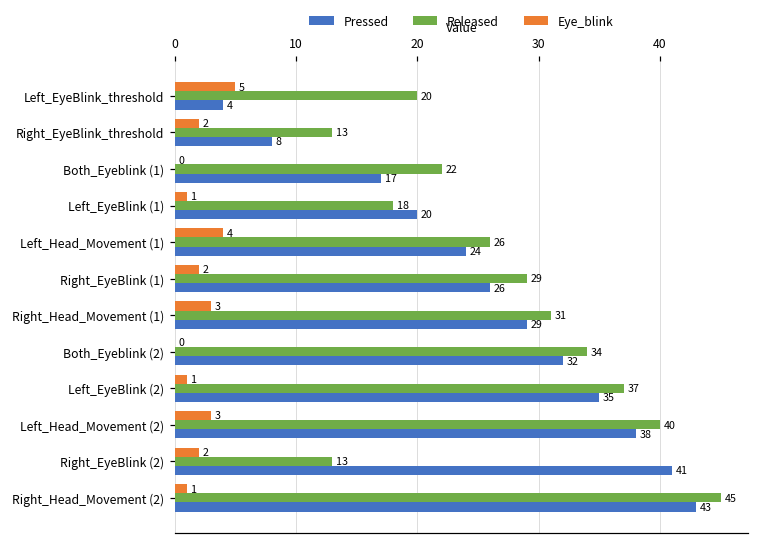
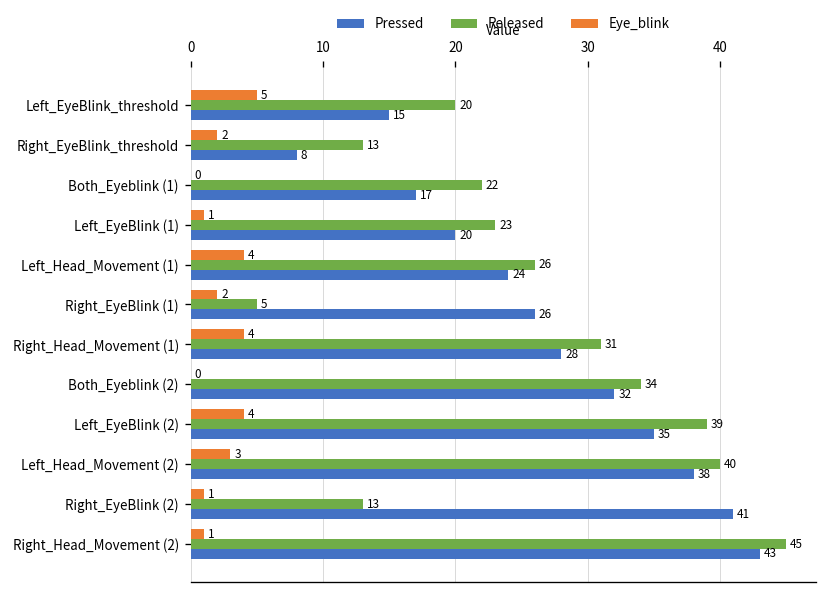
  {
    "Pressed": {
-     "Left_EyeBlink_threshold": 4,
+     "Left_EyeBlink_threshold": 15,
      "Right_EyeBlink_threshold": 8,
      "Both_Eyeblink (1)": 17,
      "Left_EyeBlink (1)": 20,
      "Left_Head_Movement (1)": 24,
      "Right_EyeBlink (1)": 26,
-     "Right_Head_Movement (1)": 29,
+     "Right_Head_Movement (1)": 28,
      "Both_Eyeblink (2)": 32,
      "Left_EyeBlink (2)": 35,
      "Left_Head_Movement (2)": 38,
      "Right_EyeBlink (2)": 41,
      "Right_Head_Movement (2)": 43
    },
    "Released": {
      "Left_EyeBlink_threshold": 20,
      "Right_EyeBlink_threshold": 13,
      "Both_Eyeblink (1)": 22,
-     "Left_EyeBlink (1)": 18,
+     "Left_EyeBlink (1)": 23,
      "Left_Head_Movement (1)": 26,
-     "Right_EyeBlink (1)": 29,
+     "Right_EyeBlink (1)": 5,
      "Right_Head_Movement (1)": 31,
      "Both_Eyeblink (2)": 34,
-     "Left_EyeBlink (2)": 37,
+     "Left_EyeBlink (2)": 39,
      "Left_Head_Movement (2)": 40,
      "Right_EyeBlink (2)": 13,
      "Right_Head_Movement (2)": 45
    },
    "Eye_blink": {
      "Left_EyeBlink_threshold": 5,
      "Right_EyeBlink_threshold": 2,
      "Both_Eyeblink (1)": 0,
      "Left_EyeBlink (1)": 1,
      "Left_Head_Movement (1)": 4,
      "Right_EyeBlink (1)": 2,
-     "Right_Head_Movement (1)": 3,
+     "Right_Head_Movement (1)": 4,
      "Both_Eyeblink (2)": 0,
-     "Left_EyeBlink (2)": 1,
+     "Left_EyeBlink (2)": 4,
      "Left_Head_Movement (2)": 3,
-     "Right_EyeBlink (2)": 2,
+     "Right_EyeBlink (2)": 1,
      "Right_Head_Movement (2)": 1
    }
  }
